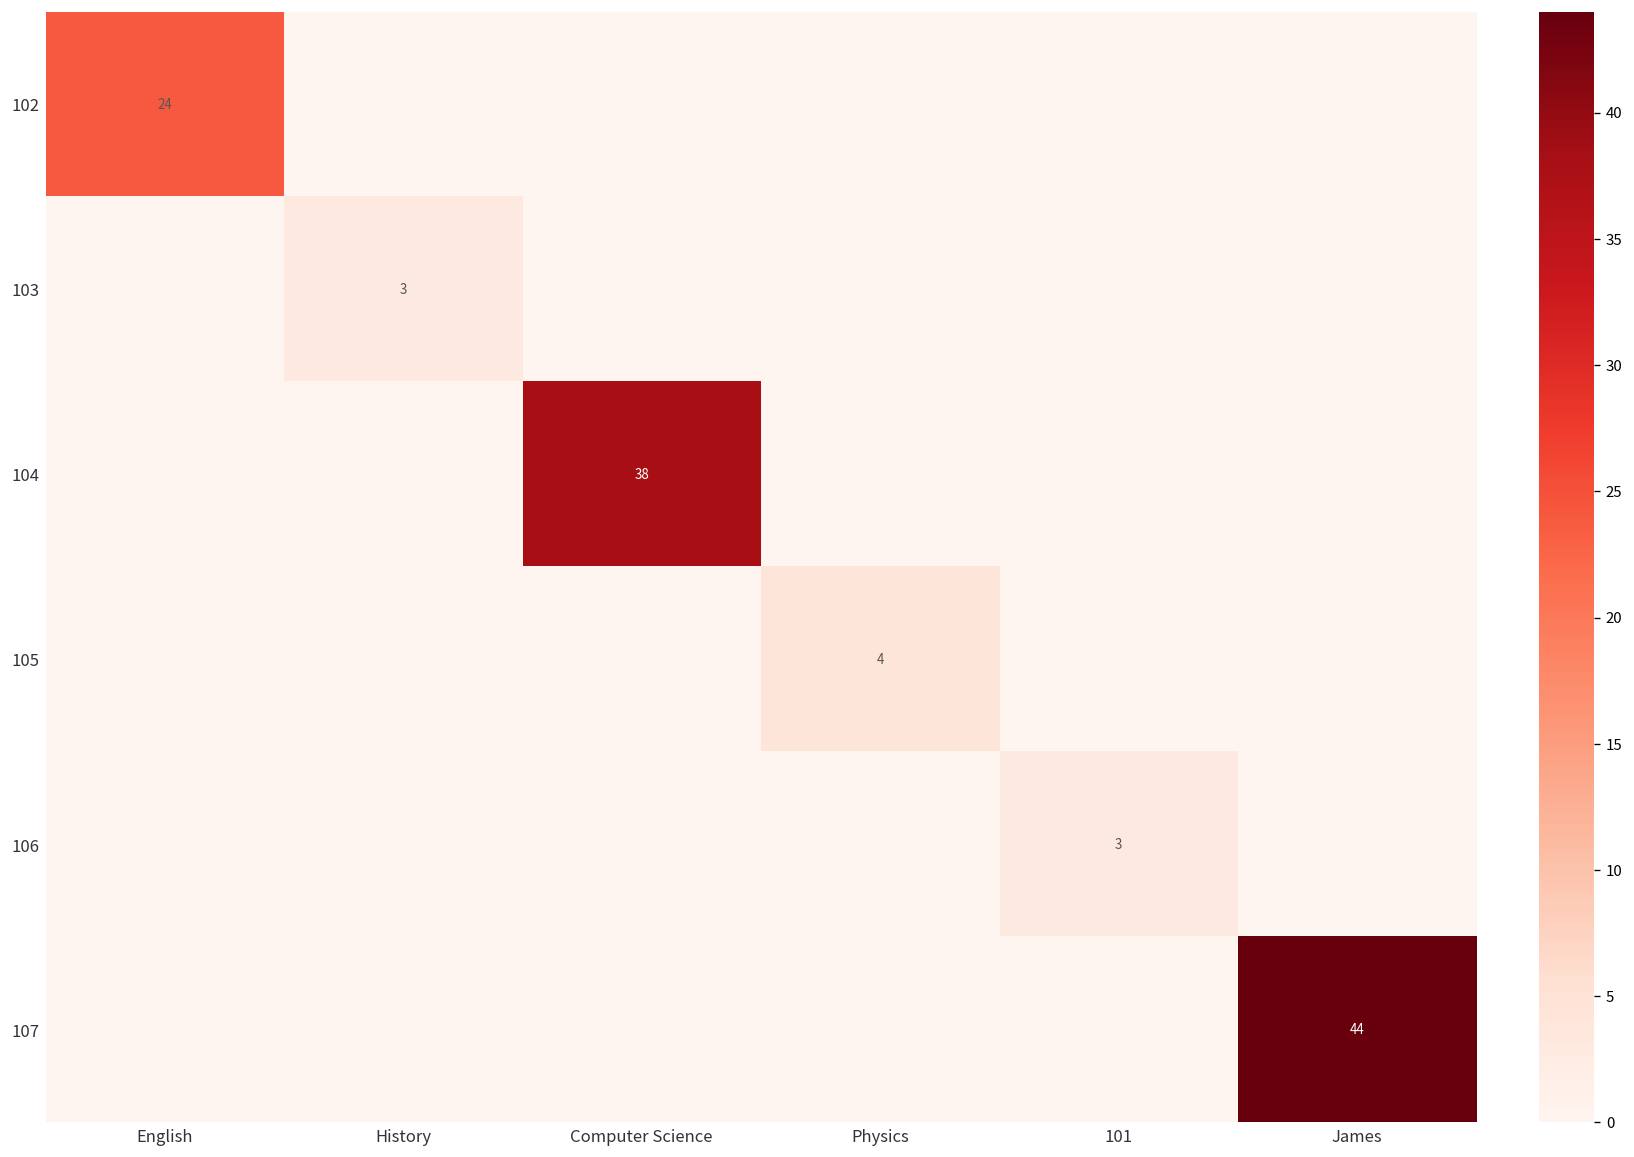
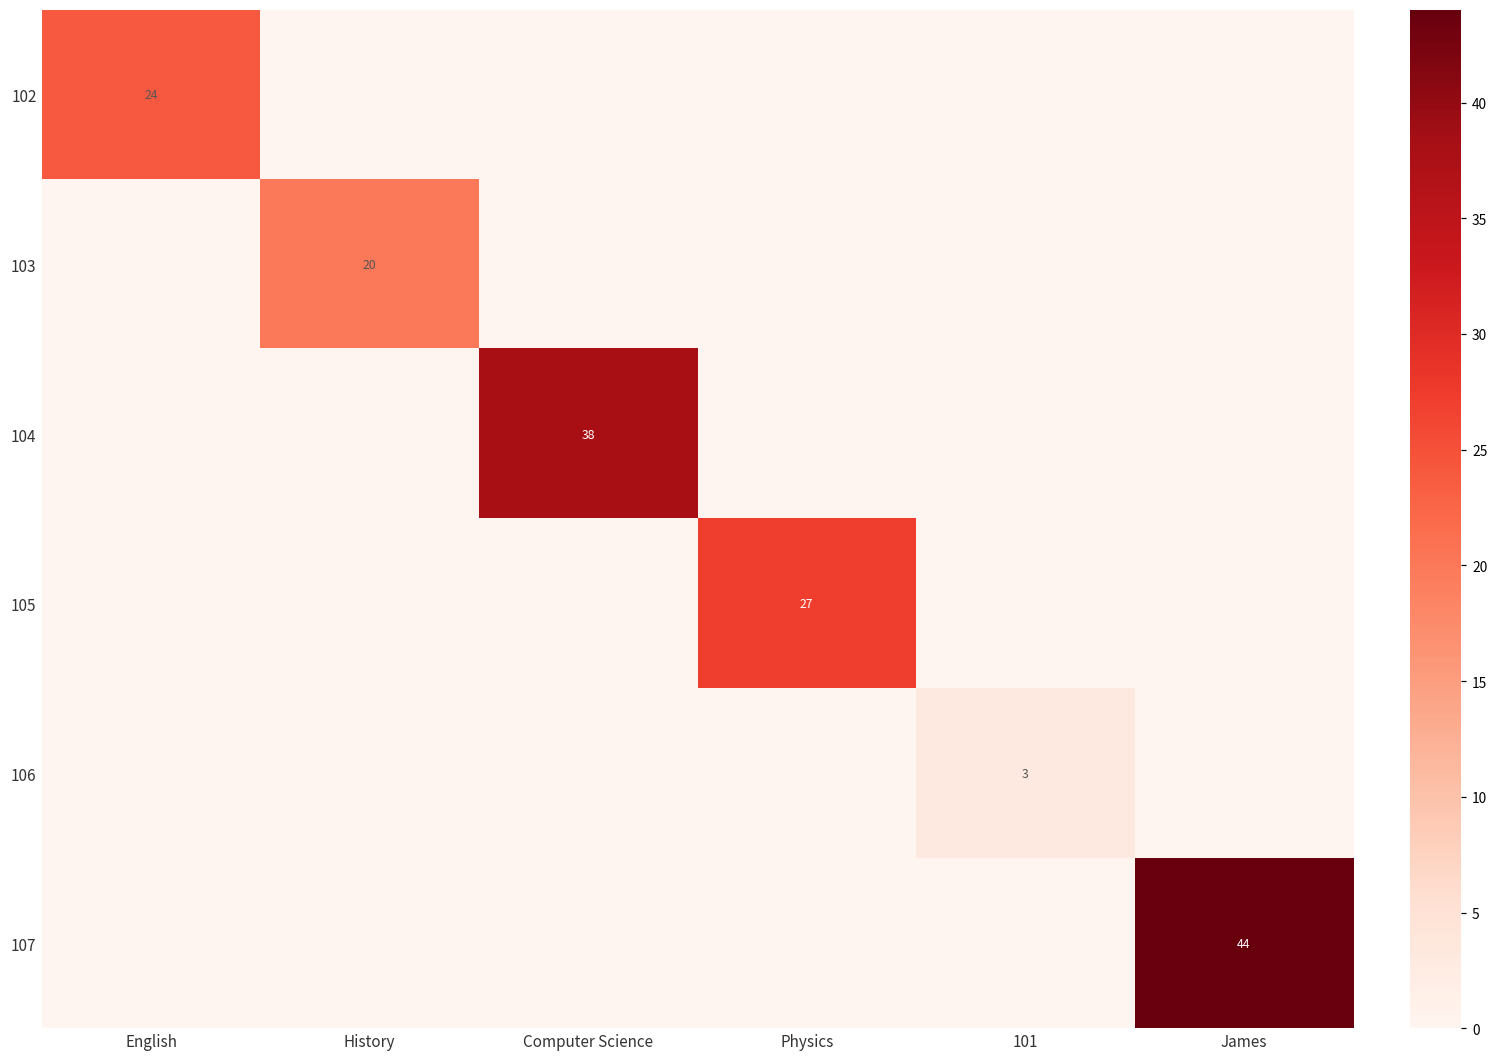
  {
    "102": {
      "English": 24
    },
    "103": {
-     "History": 3
+     "History": 20
    },
    "104": {
      "Computer Science": 38
    },
    "105": {
-     "Physics": 4
+     "Physics": 27
    },
    "106": {
      "101": 3
    },
    "107": {
      "James": 44
    }
  }
